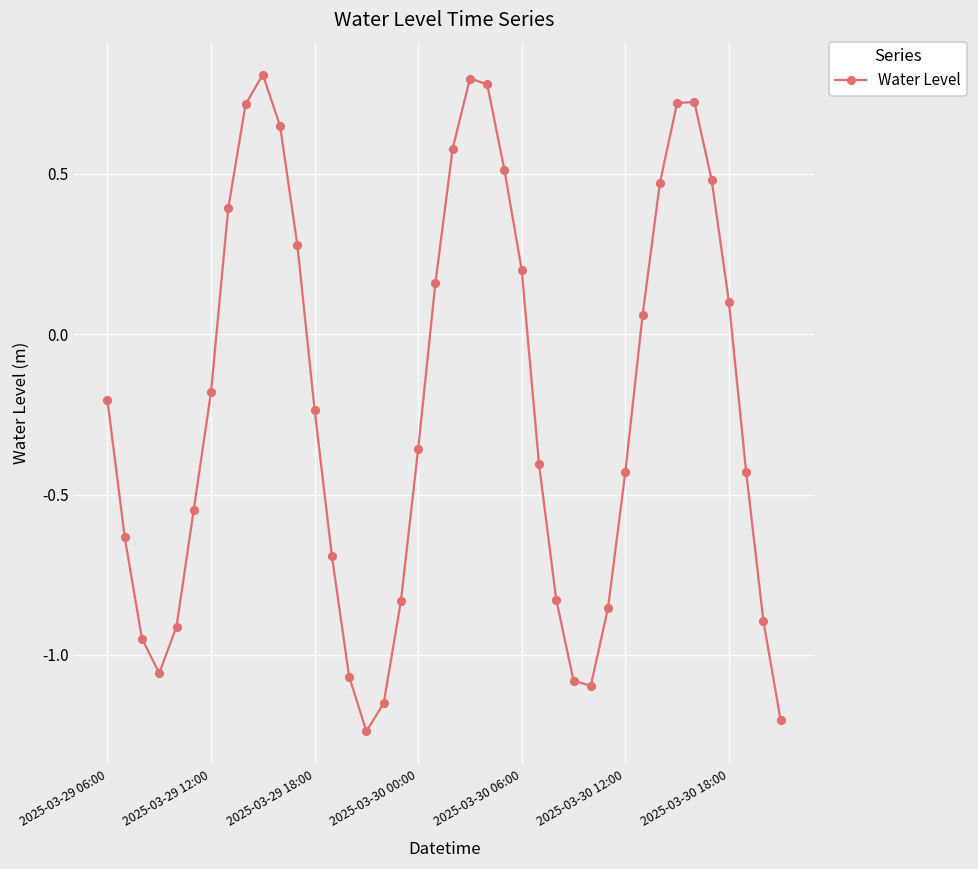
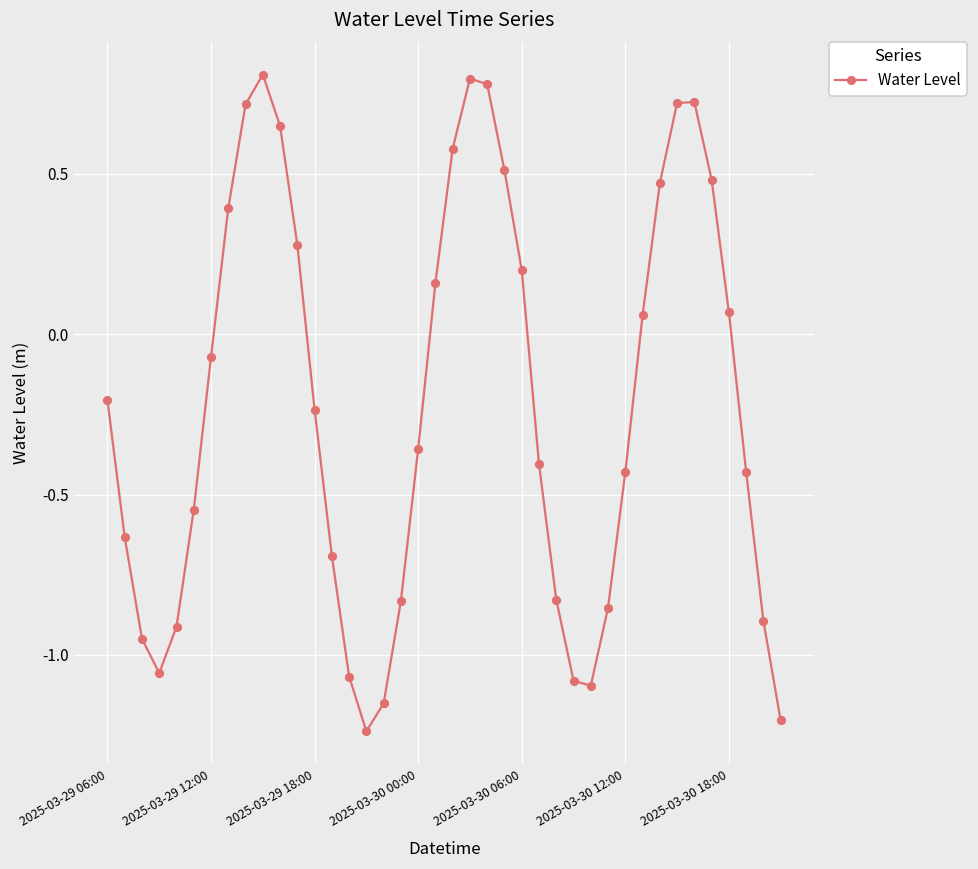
  {
    "2025-03-29 06:00": -0.21,
-   "2025-03-29 12:00": -0.18,
+   "2025-03-29 12:00": -0.07,
    "2025-03-29 18:00": -0.24,
    "2025-03-30 00:00": -0.36,
    "2025-03-30 06:00": 0.20,
    "2025-03-30 12:00": -0.43,
-   "2025-03-30 18:00": 0.10
+   "2025-03-30 18:00": 0.07
  }
